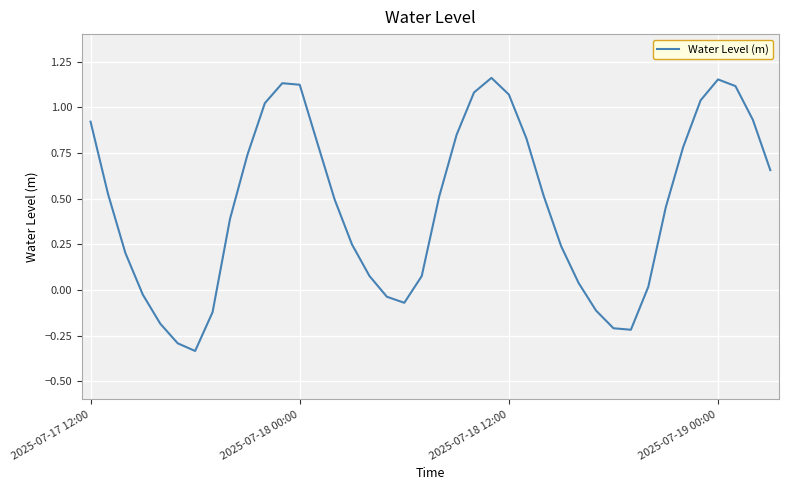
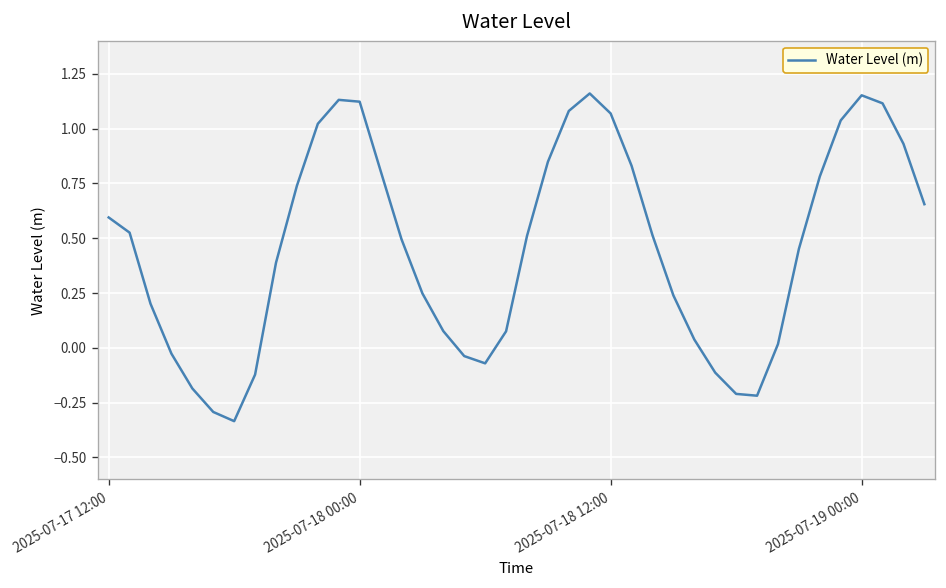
  {
-   "2025-07-17 12:00": 0.92,
+   "2025-07-17 12:00": 0.59,
    "2025-07-18 00:00": 1.12,
    "2025-07-18 12:00": 1.07,
    "2025-07-19 00:00": 1.15
  }
